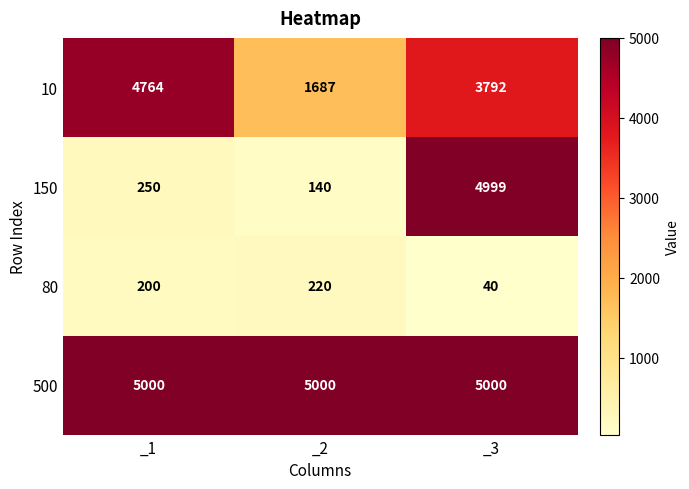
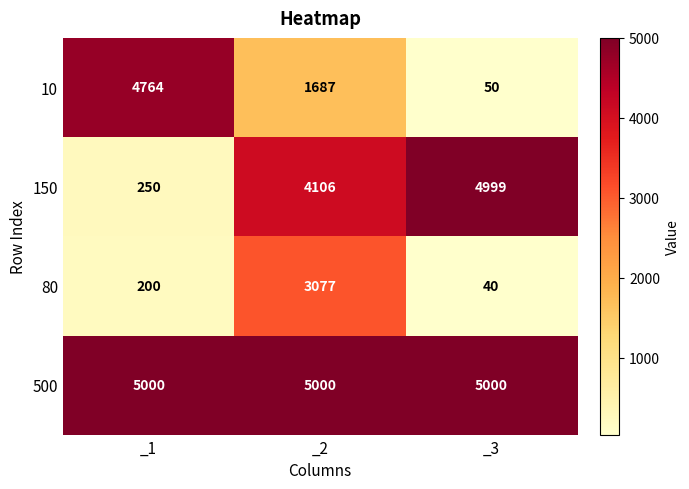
  {
    "10": {
      "_1": 4764,
      "_2": 1687,
-     "_3": 3792
+     "_3": 50
    },
    "150": {
      "_1": 250,
-     "_2": 140,
+     "_2": 4106,
      "_3": 4999
    },
    "80": {
      "_1": 200,
-     "_2": 220,
+     "_2": 3077,
      "_3": 40
    },
    "500": {
      "_1": 5000,
      "_2": 5000,
      "_3": 5000
    }
  }
